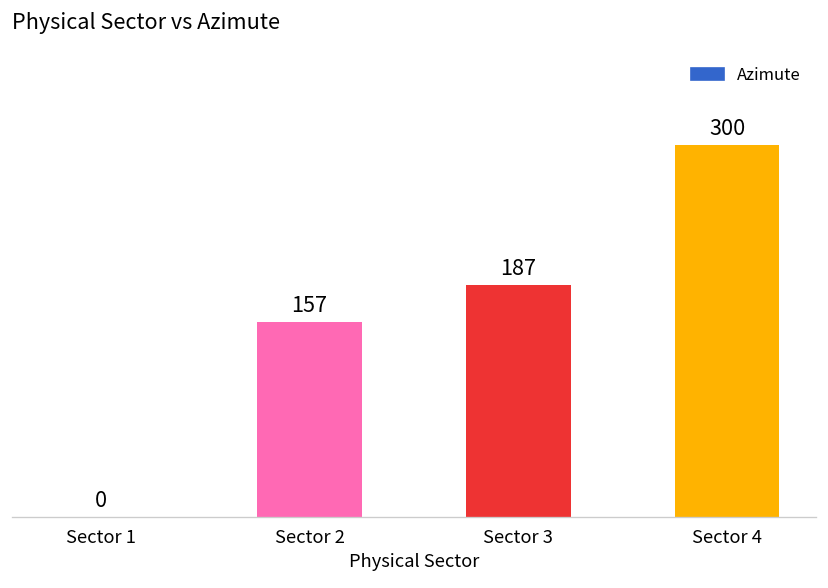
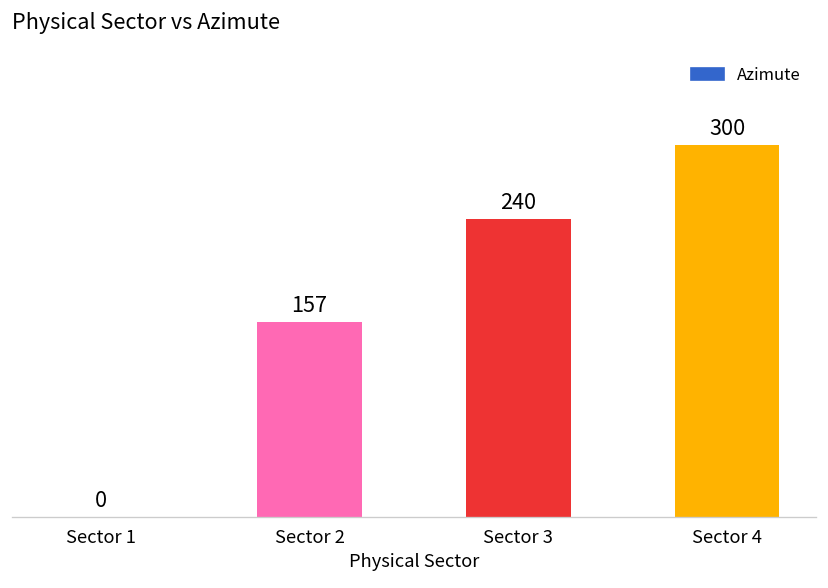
  {
    "Sector 1": 0,
    "Sector 2": 157,
-   "Sector 3": 187,
+   "Sector 3": 240,
    "Sector 4": 300
  }
